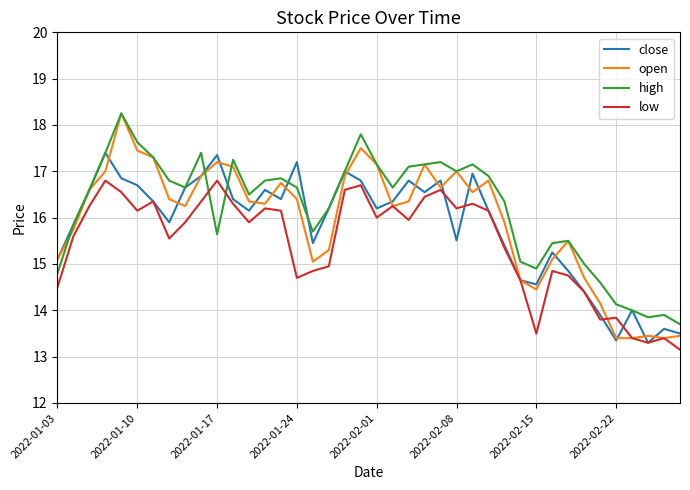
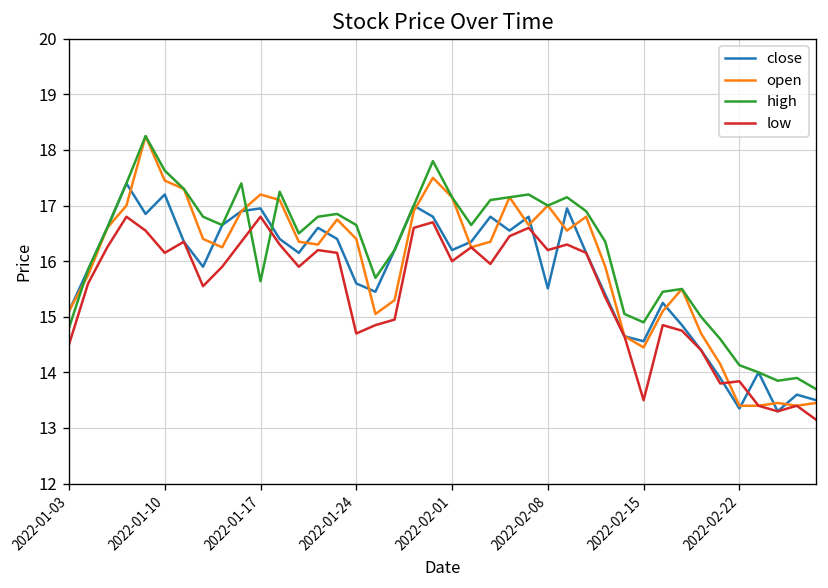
  {
    "close": {
-     "2022-01-10": 16.7,
-     "2022-01-17": 17.4,
-     "2022-01-24": 17.2,
+     "2022-01-10": 17.2,
+     "2022-01-17": 17.0,
+     "2022-01-24": 15.6,
      "2022-02-01": 16.2,
      "2022-02-08": 15.5,
      "2022-02-15": 14.6
    },
    "open": {
      "2022-01-10": 17.5,
      "2022-01-17": 17.2,
      "2022-01-24": 16.4,
      "2022-02-15": 14.5
    },
    "high": {
      "2022-01-03": 14.8,
      "2022-01-10": 17.6,
      "2022-01-17": 15.6,
      "2022-01-24": 16.7,
      "2022-02-15": 14.9,
      "2022-02-22": 14.1
    },
    "low": {
      "2022-01-03": 14.5,
      "2022-01-10": 16.2,
      "2022-01-17": 16.8,
      "2022-01-24": 14.7,
      "2022-02-01": 16.0,
      "2022-02-08": 16.2,
      "2022-02-15": 13.5,
      "2022-02-22": 13.8
    }
  }
